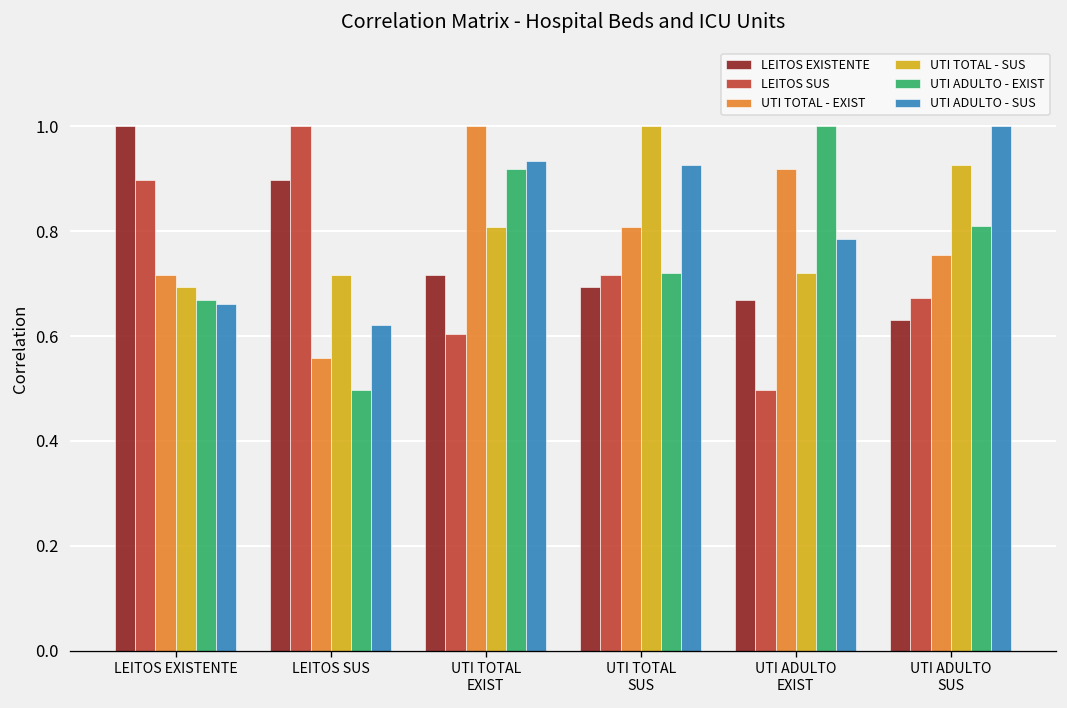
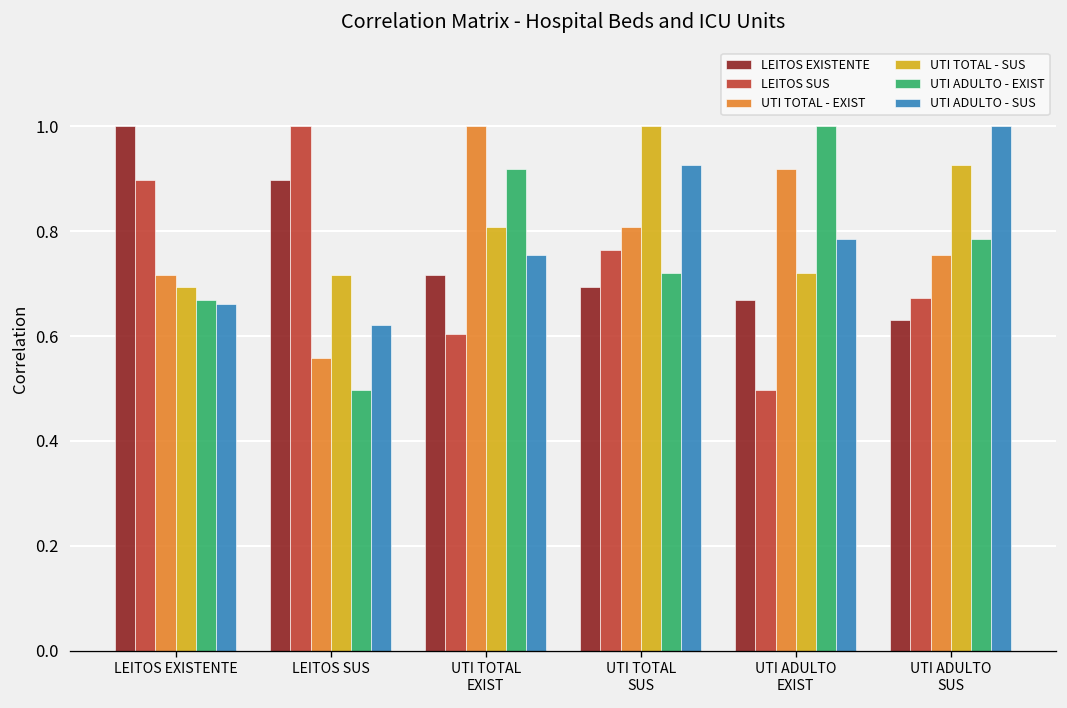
  {
    "LEITOS EXISTENTE": {
      "LEITOS EXISTENTE": 1.00,
      "LEITOS SUS": 0.90,
      "UTI TOTAL EXIST": 0.72,
      "UTI TOTAL SUS": 0.69,
      "UTI ADULTO EXIST": 0.67,
      "UTI ADULTO SUS": 0.63
    },
    "LEITOS SUS": {
      "LEITOS EXISTENTE": 0.90,
      "LEITOS SUS": 1.00,
      "UTI TOTAL EXIST": 0.60,
-     "UTI TOTAL SUS": 0.72,
+     "UTI TOTAL SUS": 0.76,
      "UTI ADULTO EXIST": 0.50,
      "UTI ADULTO SUS": 0.67
    },
    "UTI ADULTO - EXIST": {
      "LEITOS EXISTENTE": 0.67,
      "LEITOS SUS": 0.50,
      "UTI TOTAL EXIST": 0.92,
      "UTI TOTAL SUS": 0.72,
      "UTI ADULTO EXIST": 1.00,
-     "UTI ADULTO SUS": 0.81
+     "UTI ADULTO SUS": 0.78
    },
    "UTI ADULTO - SUS": {
      "LEITOS EXISTENTE": 0.66,
      "LEITOS SUS": 0.62,
-     "UTI TOTAL EXIST": 0.93,
+     "UTI TOTAL EXIST": 0.75,
      "UTI TOTAL SUS": 0.93,
      "UTI ADULTO EXIST": 0.78,
      "UTI ADULTO SUS": 1.00
    }
  }
